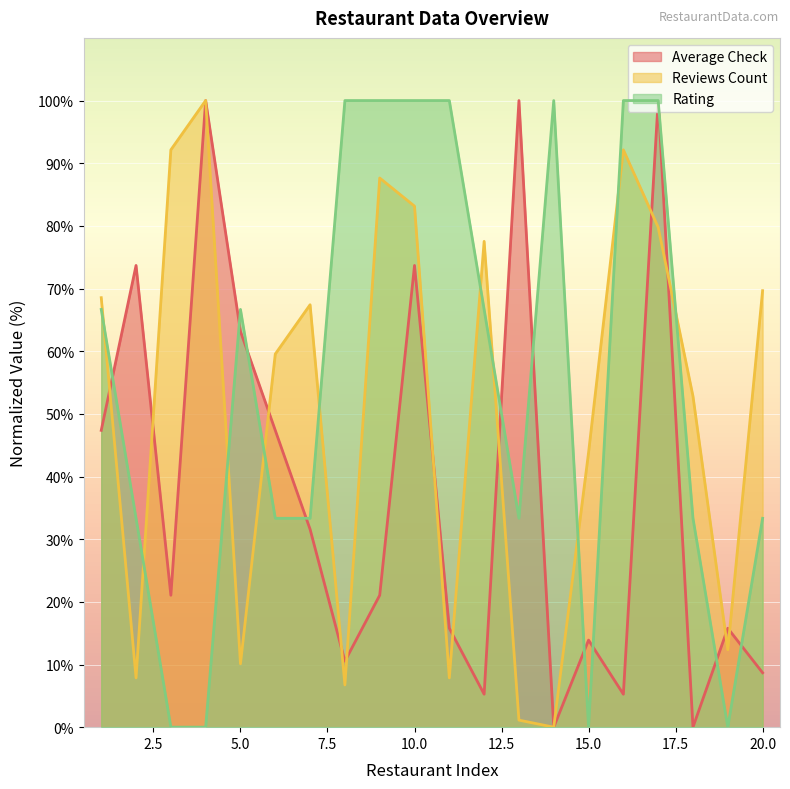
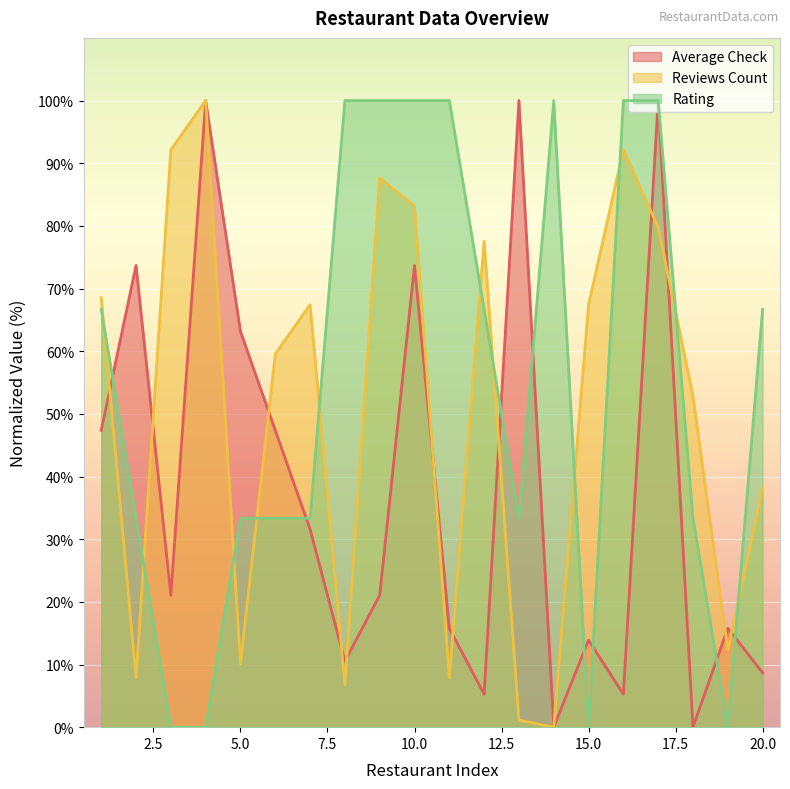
  {
    "Average Check": {
      "5.0": "63%",
      "10.0": "74%",
      "15.0": "14%",
      "20.0": "9%"
    },
    "Reviews Count": {
      "5.0": "10%",
      "10.0": "83%",
-     "15.0": "44%",
-     "20.0": "70%"
+     "15.0": "67%",
+     "20.0": "38%"
    },
    "Rating": {
-     "5.0": "67%",
+     "5.0": "33%",
      "10.0": "100%",
      "15.0": "0%",
-     "20.0": "33%"
+     "20.0": "67%"
    }
  }
